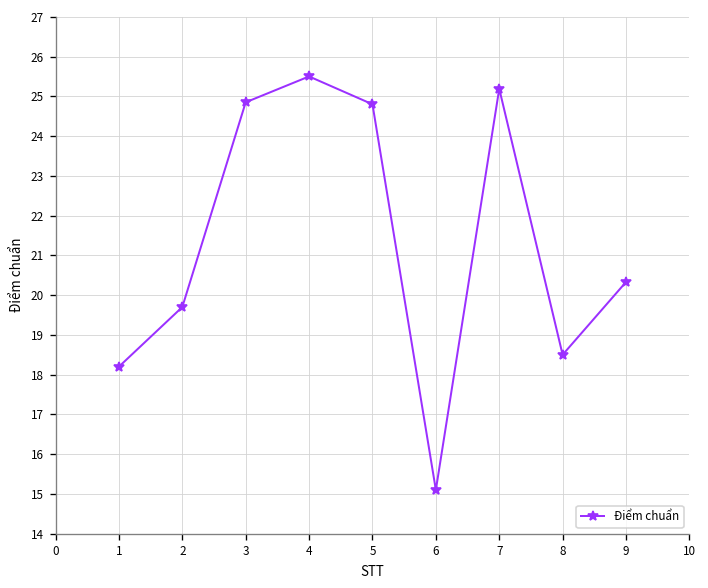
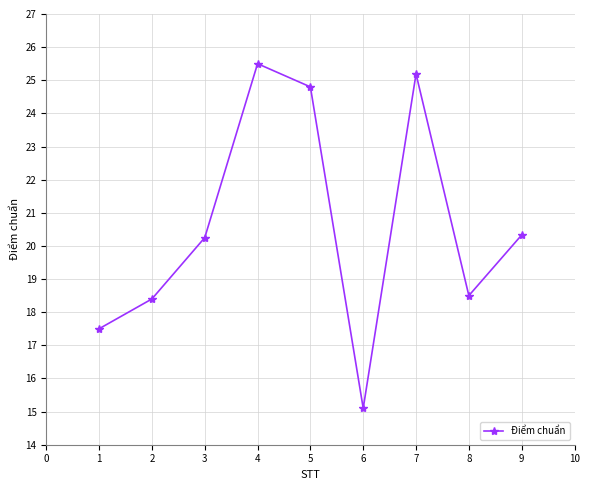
  {
-   "1": 18.2,
-   "2": 19.7,
-   "3": 24.9,
+   "1": 17.5,
+   "2": 18.4,
+   "3": 20.3,
    "4": 25.5,
    "5": 24.8,
    "6": 15.1,
    "7": 25.2,
    "8": 18.5,
    "9": 20.3
  }
